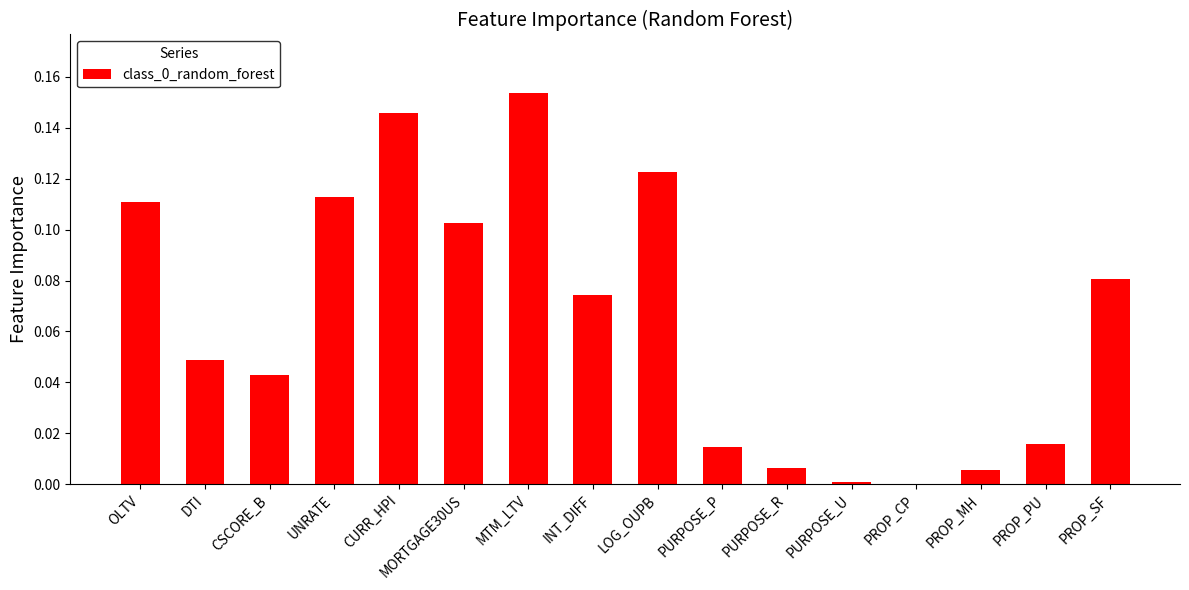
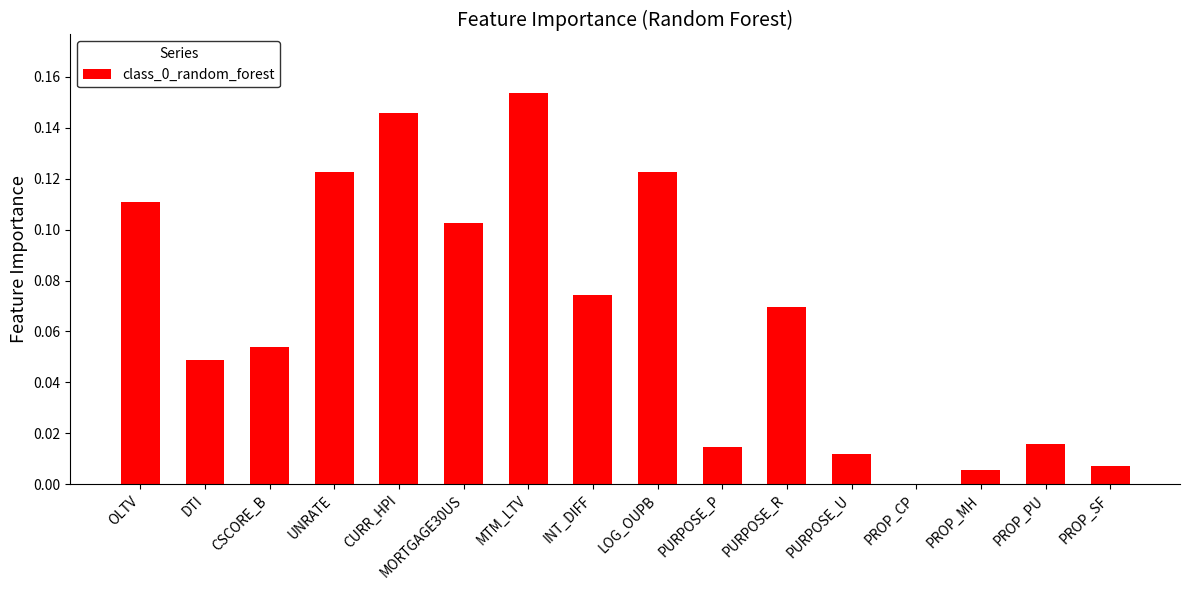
  {
    "OLTV": 0.111,
    "DTI": 0.049,
-   "CSCORE_B": 0.043,
-   "UNRATE": 0.113,
+   "CSCORE_B": 0.054,
+   "UNRATE": 0.123,
    "CURR_HPI": 0.146,
    "MORTGAGE30US": 0.103,
    "MTM_LTV": 0.154,
    "INT_DIFF": 0.074,
    "LOG_OUPB": 0.123,
    "PURPOSE_P": 0.015,
-   "PURPOSE_R": 0.006,
-   "PURPOSE_U": 0.001,
+   "PURPOSE_R": 0.069,
+   "PURPOSE_U": 0.012,
    "PROP_CP": 0.000,
    "PROP_MH": 0.006,
    "PROP_PU": 0.016,
-   "PROP_SF": 0.081
+   "PROP_SF": 0.007
  }
